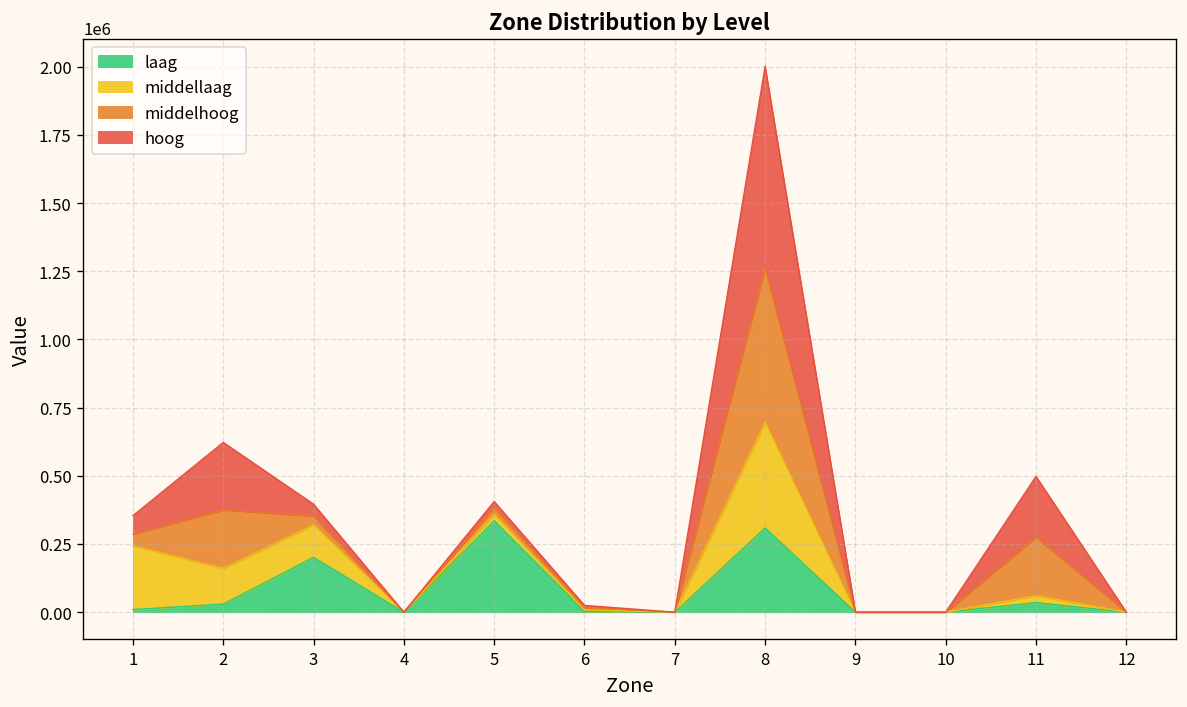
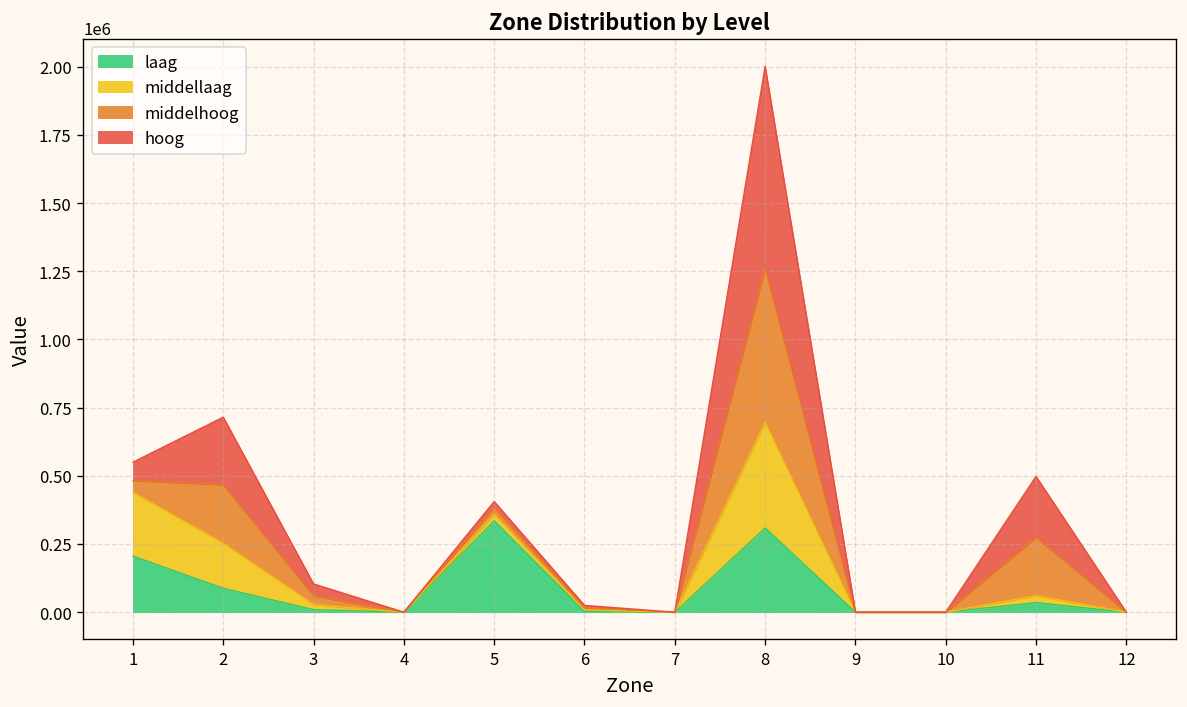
  {
    "laag": {
-     "1": 10000,
-     "2": 30000,
-     "3": 200000,
+     "1": 210000,
+     "2": 90000,
+     "3": 10000,
      "5": 340000,
      "8": 310000,
      "11": 40000
    },
    "middellaag": {
      "1": 230000,
-     "2": 130000,
-     "3": 120000,
+     "2": 170000,
+     "3": 20000,
      "5": 20000,
      "8": 390000,
      "11": 30000
    }
  }
